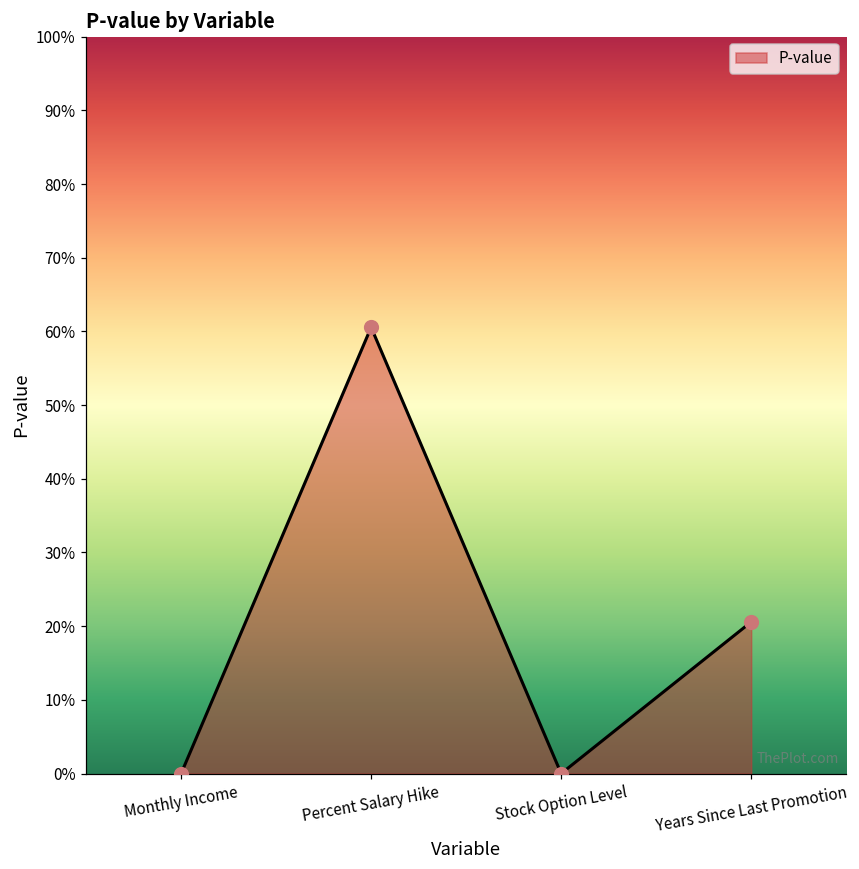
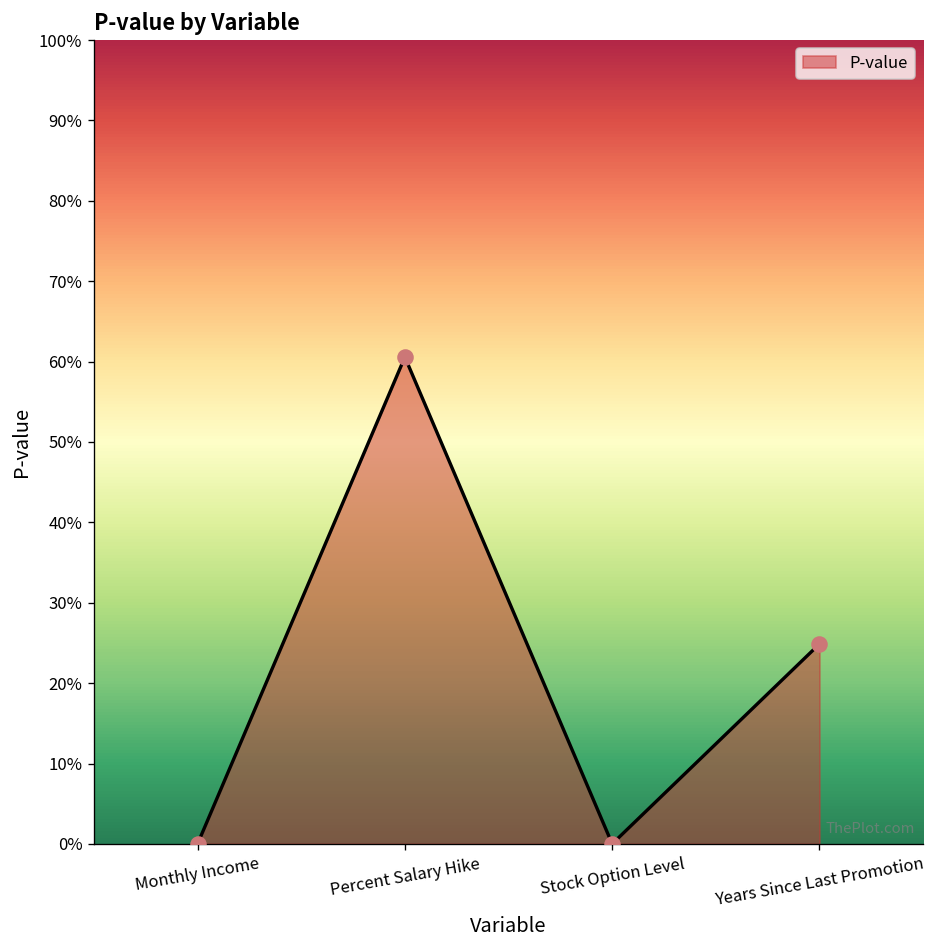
  {
    "Monthly Income": "0%",
    "Percent Salary Hike": "61%",
    "Stock Option Level": "0%",
-   "Years Since Last Promotion": "21%"
+   "Years Since Last Promotion": "25%"
  }
